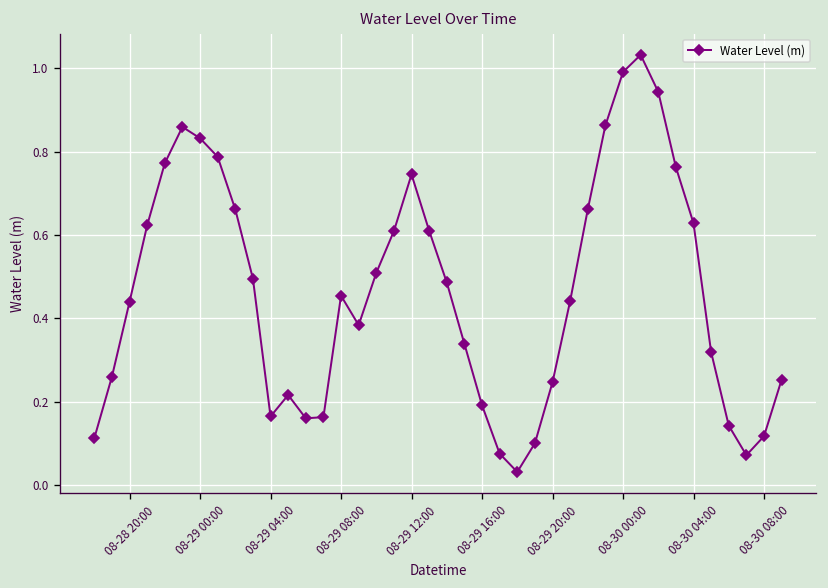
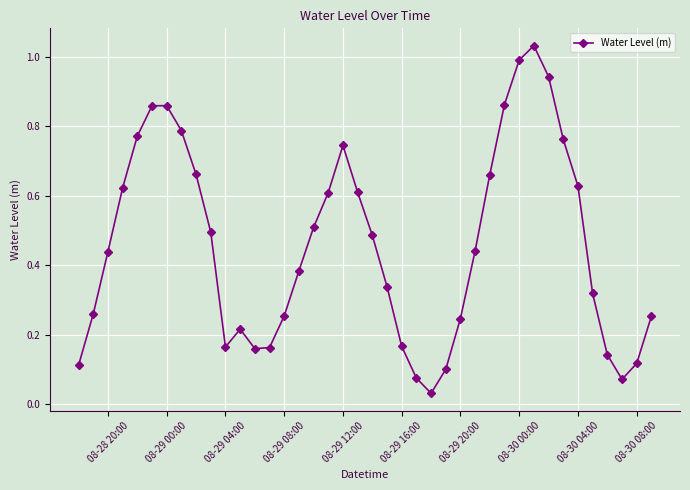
  {
    "08-28 20:00": 0.44,
-   "08-29 00:00": 0.83,
+   "08-29 00:00": 0.86,
    "08-29 04:00": 0.16,
-   "08-29 08:00": 0.45,
+   "08-29 08:00": 0.25,
    "08-29 12:00": 0.74,
-   "08-29 16:00": 0.19,
+   "08-29 16:00": 0.17,
    "08-29 20:00": 0.25,
    "08-30 00:00": 0.99,
    "08-30 04:00": 0.63,
    "08-30 08:00": 0.12
  }
